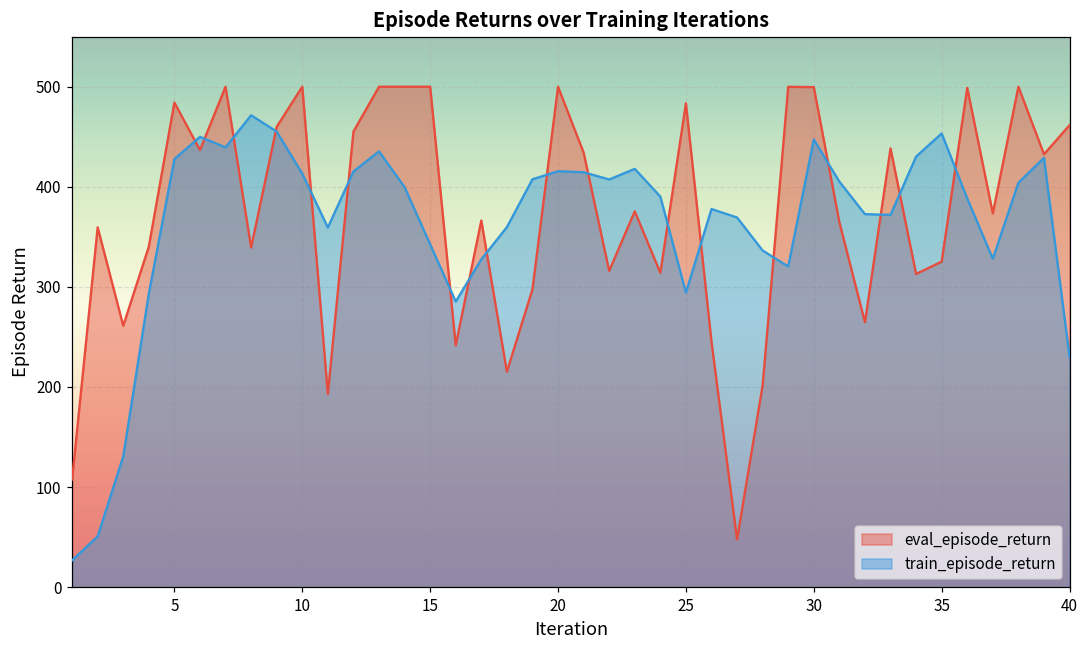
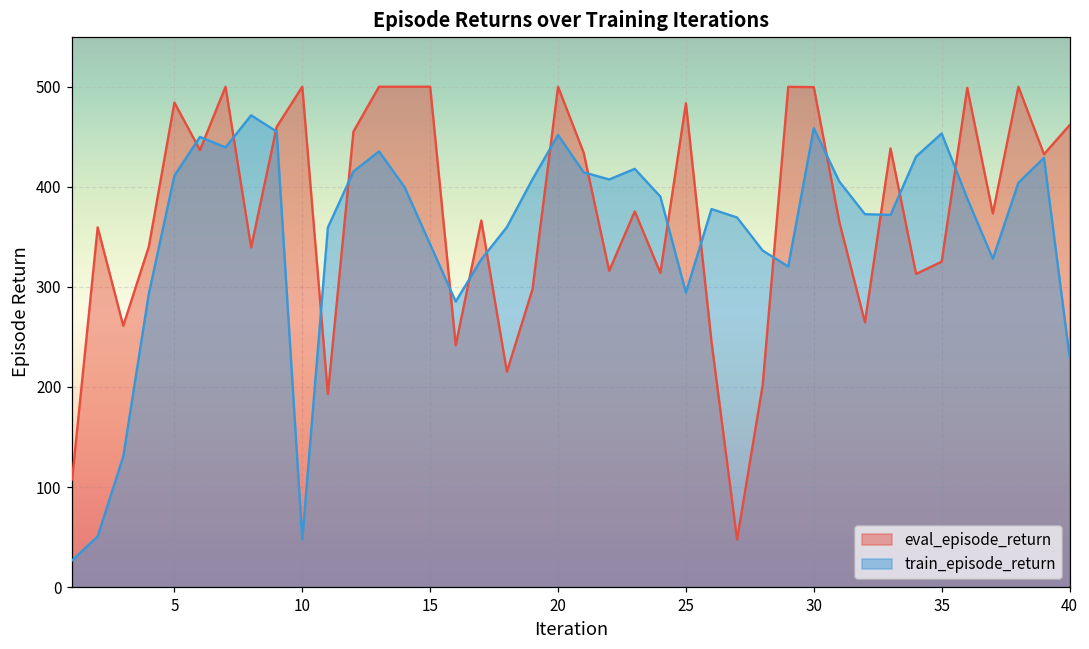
  {
    "eval_episode_return": {
      "5": 480,
      "10": 500,
      "15": 500,
      "20": 500,
      "25": 480,
      "30": 500,
      "35": 330,
      "40": 460
    },
    "train_episode_return": {
-     "5": 430,
-     "10": 410,
+     "5": 410,
+     "10": 50,
      "15": 340,
-     "20": 420,
+     "20": 450,
      "25": 290,
-     "30": 450,
+     "30": 460,
      "35": 450,
      "40": 230
    }
  }
